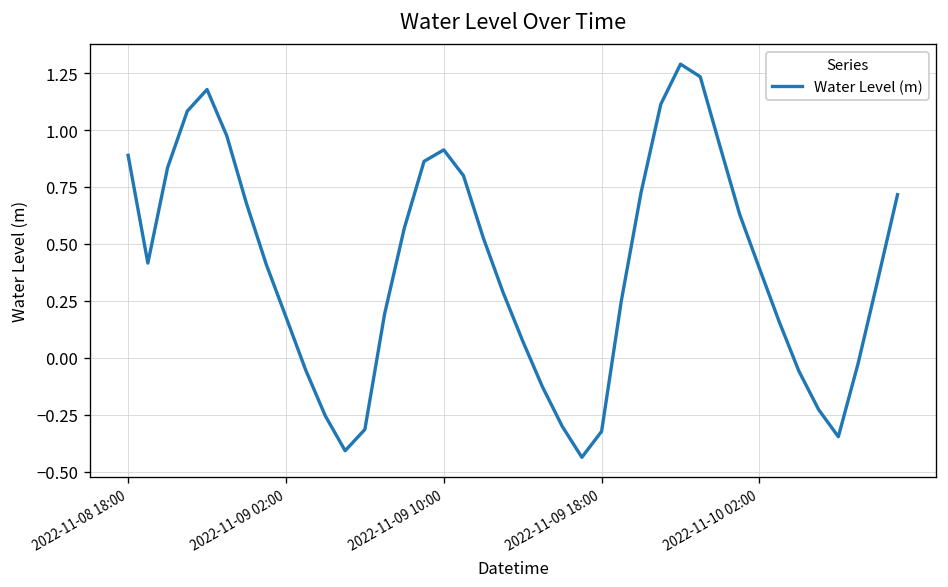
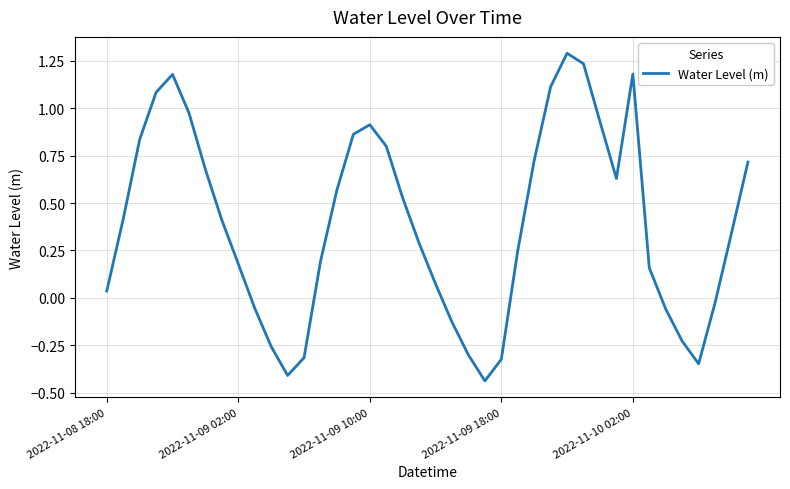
  {
-   "2022-11-08 18:00": 0.89,
+   "2022-11-08 18:00": 0.04,
    "2022-11-09 02:00": 0.18,
    "2022-11-09 10:00": 0.91,
    "2022-11-09 18:00": -0.32,
-   "2022-11-10 02:00": 0.39
+   "2022-11-10 02:00": 1.18
  }
